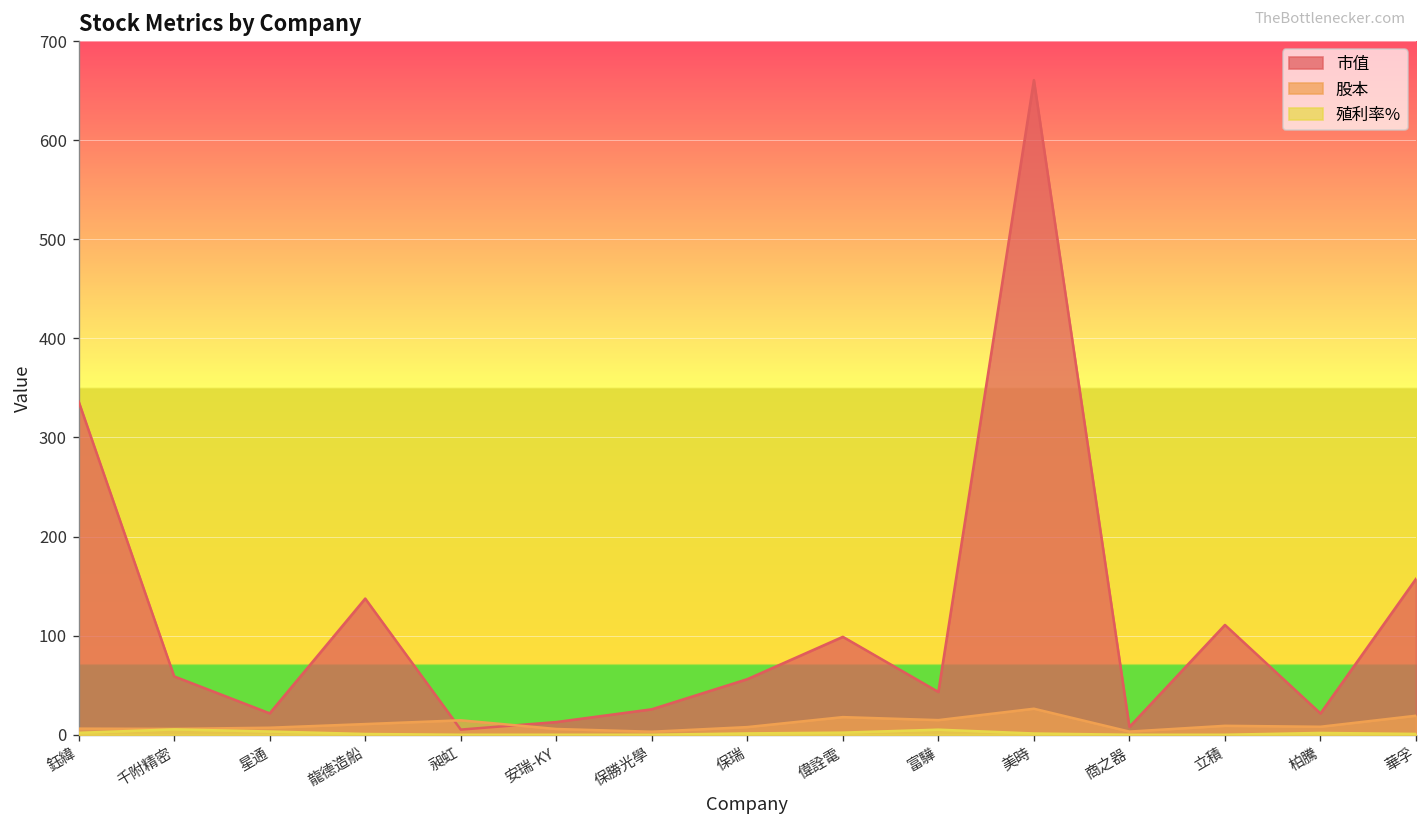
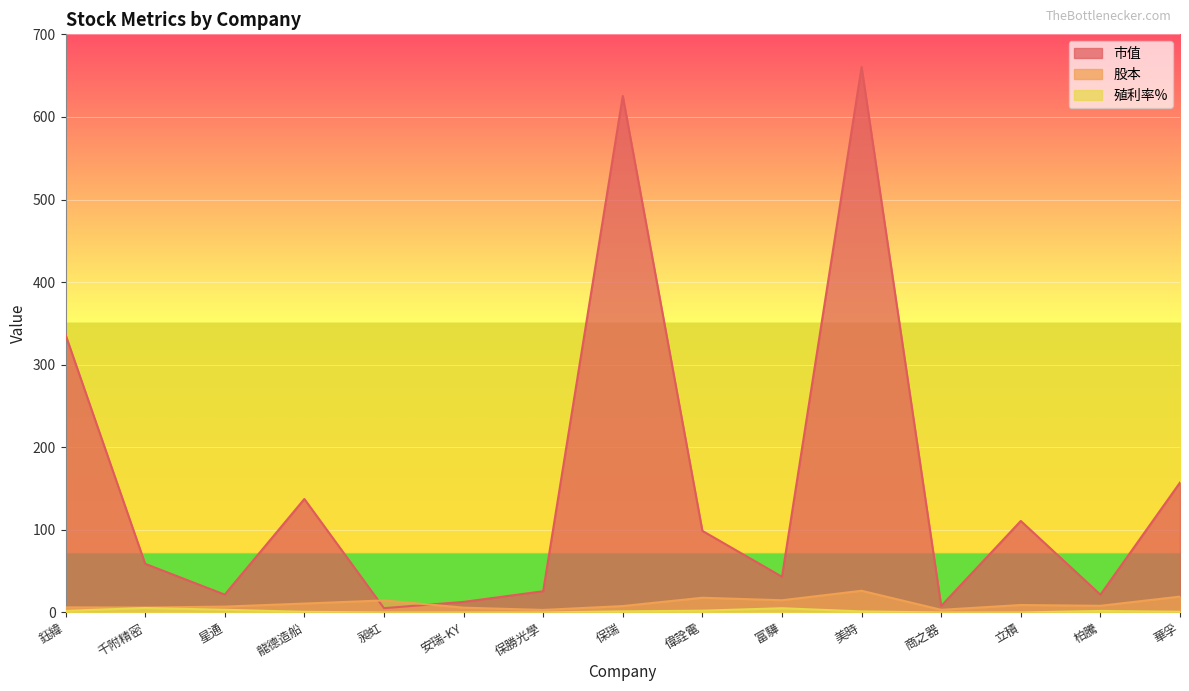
  {
    "市值": {
      "鈺緯": 340,
      "千附精密": 60,
      "星通": 20,
      "龍德造船": 140,
      "昶虹": 10,
      "安瑞-KY": 10,
      "保勝光學": 30,
-     "保瑞": 60,
+     "保瑞": 630,
      "偉詮電": 100,
      "富驊": 40,
      "美時": 660,
      "商之器": 10,
      "立積": 110,
      "柏騰": 20,
      "華孚": 160
    }
  }
